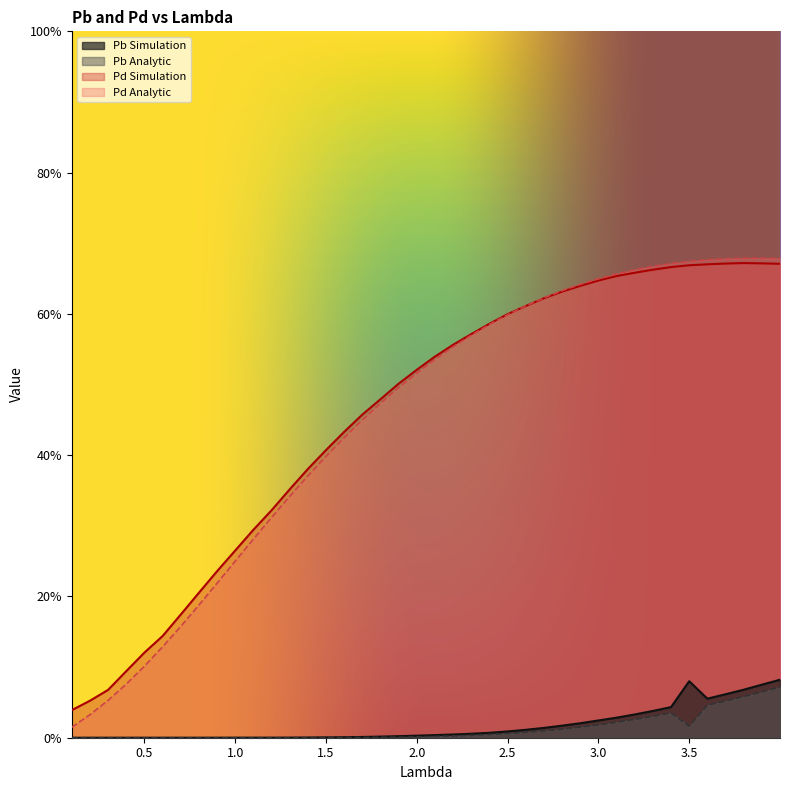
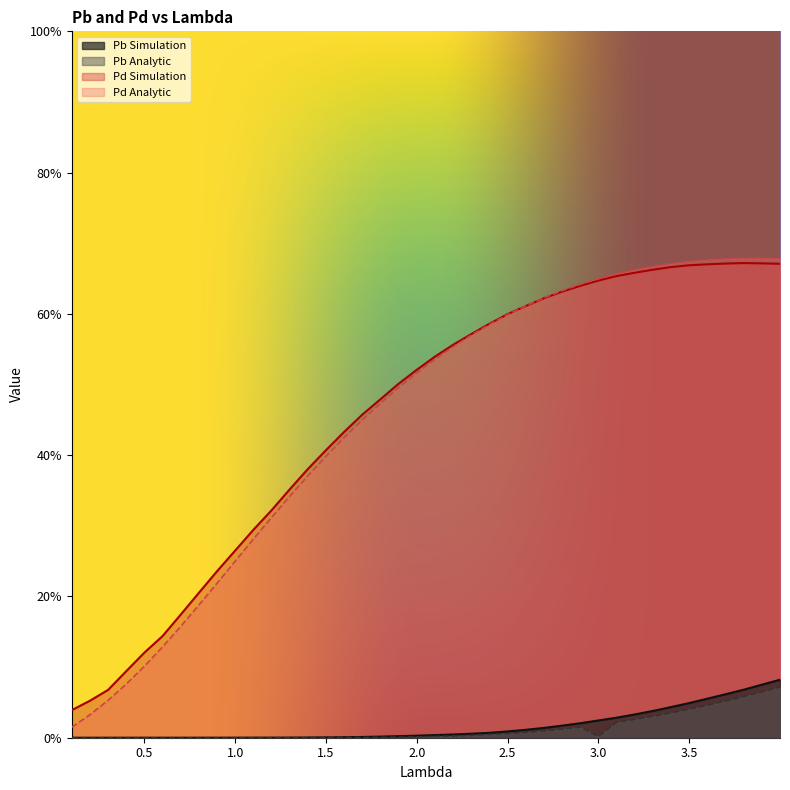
  {
    "Pb Simulation": {
      "3.0": "2%",
-     "3.5": "8%"
+     "3.5": "5%"
    },
    "Pb Analytic": {
-     "3.0": "2%",
-     "3.5": "2%"
+     "3.0": "0%",
+     "3.5": "4%"
    }
  }
